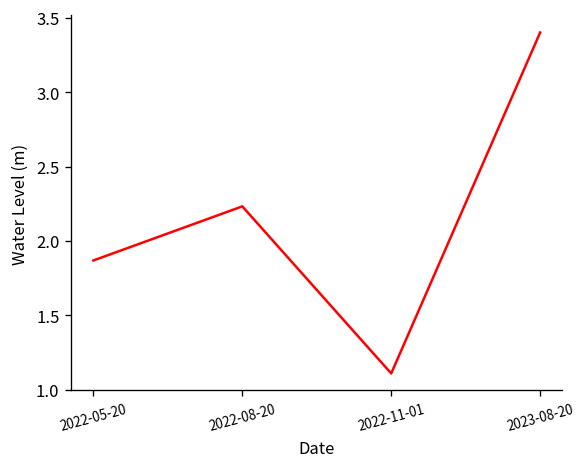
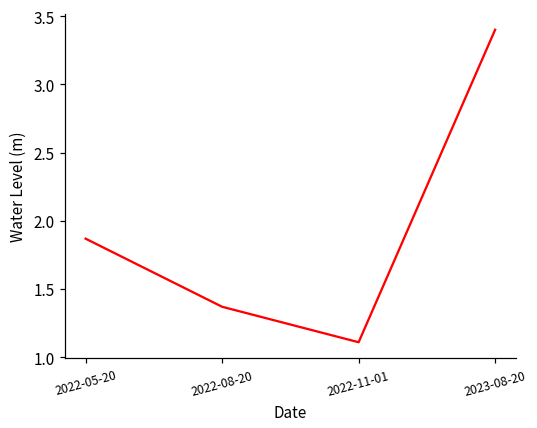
  {
    "2022-05-20": 1.87,
-   "2022-08-20": 2.23,
+   "2022-08-20": 1.37,
    "2022-11-01": 1.11,
    "2023-08-20": 3.40
  }
